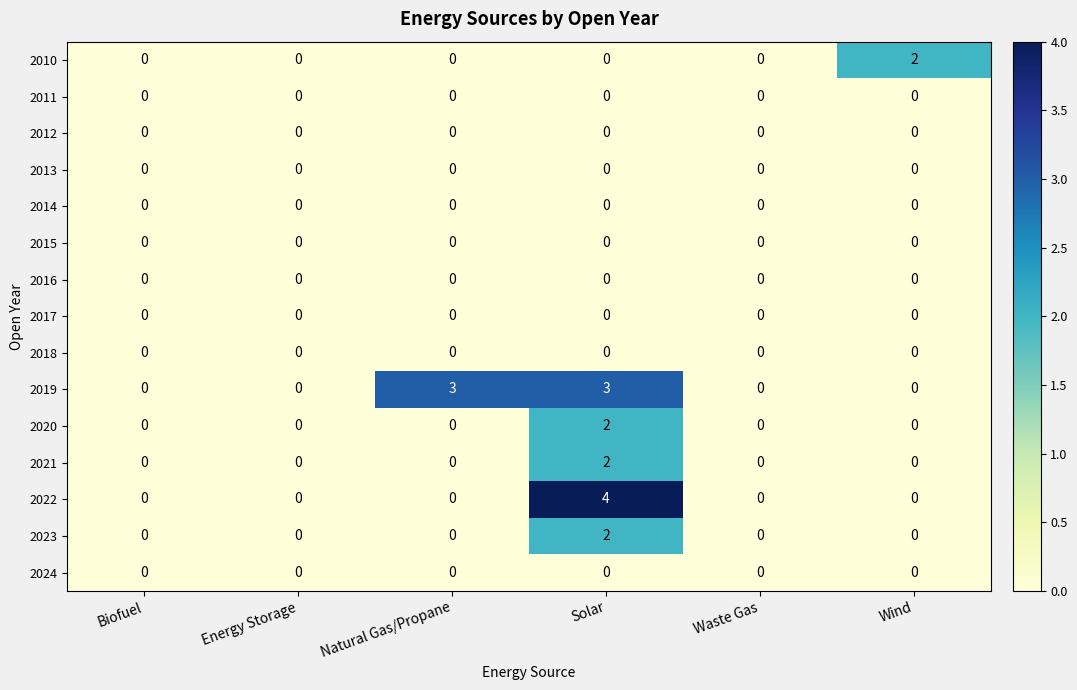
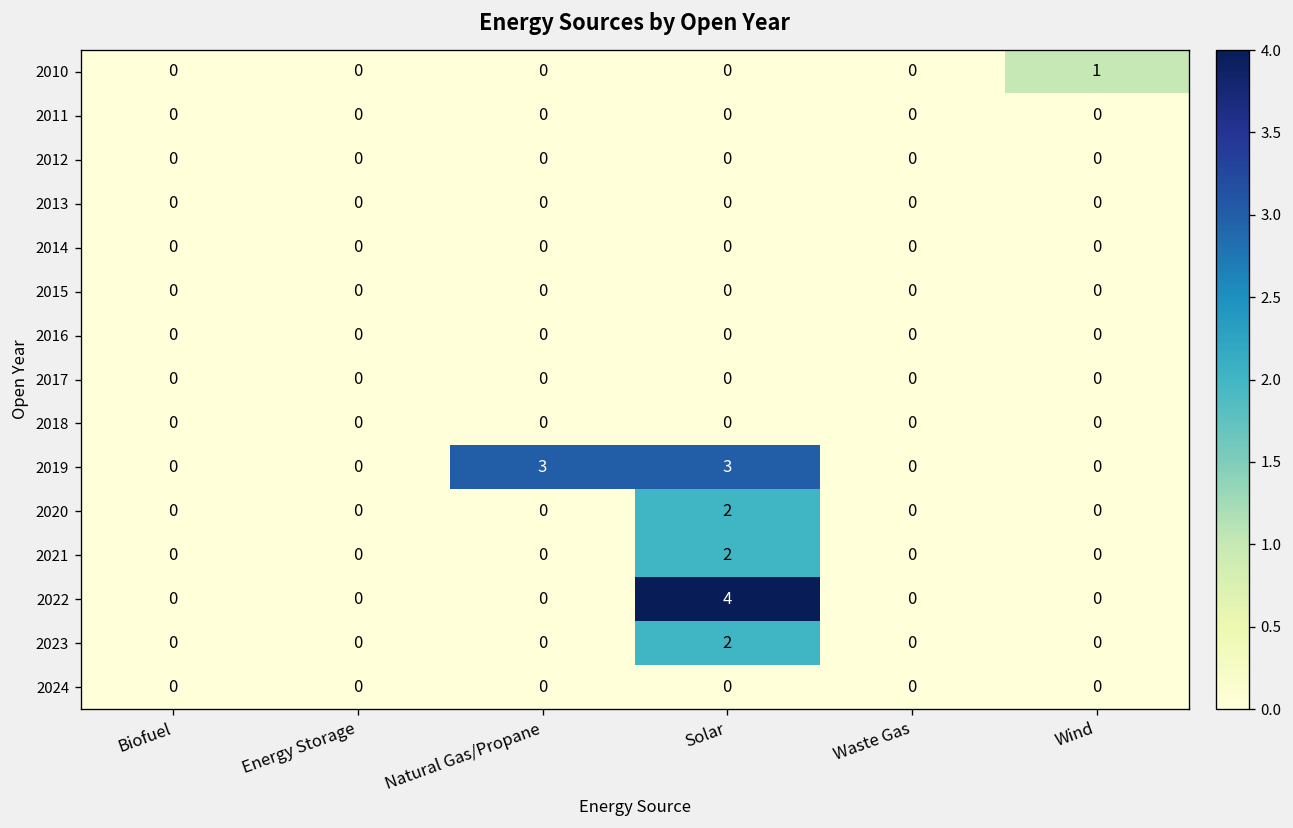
  {
    "2010": {
      "Biofuel": 0,
      "Energy Storage": 0,
      "Natural Gas/Propane": 0,
      "Solar": 0,
      "Waste Gas": 0,
-     "Wind": 2
+     "Wind": 1
    },
    "2011": {
      "Biofuel": 0,
      "Energy Storage": 0,
      "Natural Gas/Propane": 0,
      "Solar": 0,
      "Waste Gas": 0,
      "Wind": 0
    },
    "2012": {
      "Biofuel": 0,
      "Energy Storage": 0,
      "Natural Gas/Propane": 0,
      "Solar": 0,
      "Waste Gas": 0,
      "Wind": 0
    },
    "2013": {
      "Biofuel": 0,
      "Energy Storage": 0,
      "Natural Gas/Propane": 0,
      "Solar": 0,
      "Waste Gas": 0,
      "Wind": 0
    },
    "2014": {
      "Biofuel": 0,
      "Energy Storage": 0,
      "Natural Gas/Propane": 0,
      "Solar": 0,
      "Waste Gas": 0,
      "Wind": 0
    },
    "2015": {
      "Biofuel": 0,
      "Energy Storage": 0,
      "Natural Gas/Propane": 0,
      "Solar": 0,
      "Waste Gas": 0,
      "Wind": 0
    },
    "2016": {
      "Biofuel": 0,
      "Energy Storage": 0,
      "Natural Gas/Propane": 0,
      "Solar": 0,
      "Waste Gas": 0,
      "Wind": 0
    },
    "2017": {
      "Biofuel": 0,
      "Energy Storage": 0,
      "Natural Gas/Propane": 0,
      "Solar": 0,
      "Waste Gas": 0,
      "Wind": 0
    },
    "2018": {
      "Biofuel": 0,
      "Energy Storage": 0,
      "Natural Gas/Propane": 0,
      "Solar": 0,
      "Waste Gas": 0,
      "Wind": 0
    },
    "2019": {
      "Biofuel": 0,
      "Energy Storage": 0,
      "Natural Gas/Propane": 3,
      "Solar": 3,
      "Waste Gas": 0,
      "Wind": 0
    },
    "2020": {
      "Biofuel": 0,
      "Energy Storage": 0,
      "Natural Gas/Propane": 0,
      "Solar": 2,
      "Waste Gas": 0,
      "Wind": 0
    },
    "2021": {
      "Biofuel": 0,
      "Energy Storage": 0,
      "Natural Gas/Propane": 0,
      "Solar": 2,
      "Waste Gas": 0,
      "Wind": 0
    },
    "2022": {
      "Biofuel": 0,
      "Energy Storage": 0,
      "Natural Gas/Propane": 0,
      "Solar": 4,
      "Waste Gas": 0,
      "Wind": 0
    },
    "2023": {
      "Biofuel": 0,
      "Energy Storage": 0,
      "Natural Gas/Propane": 0,
      "Solar": 2,
      "Waste Gas": 0,
      "Wind": 0
    },
    "2024": {
      "Biofuel": 0,
      "Energy Storage": 0,
      "Natural Gas/Propane": 0,
      "Solar": 0,
      "Waste Gas": 0,
      "Wind": 0
    }
  }
